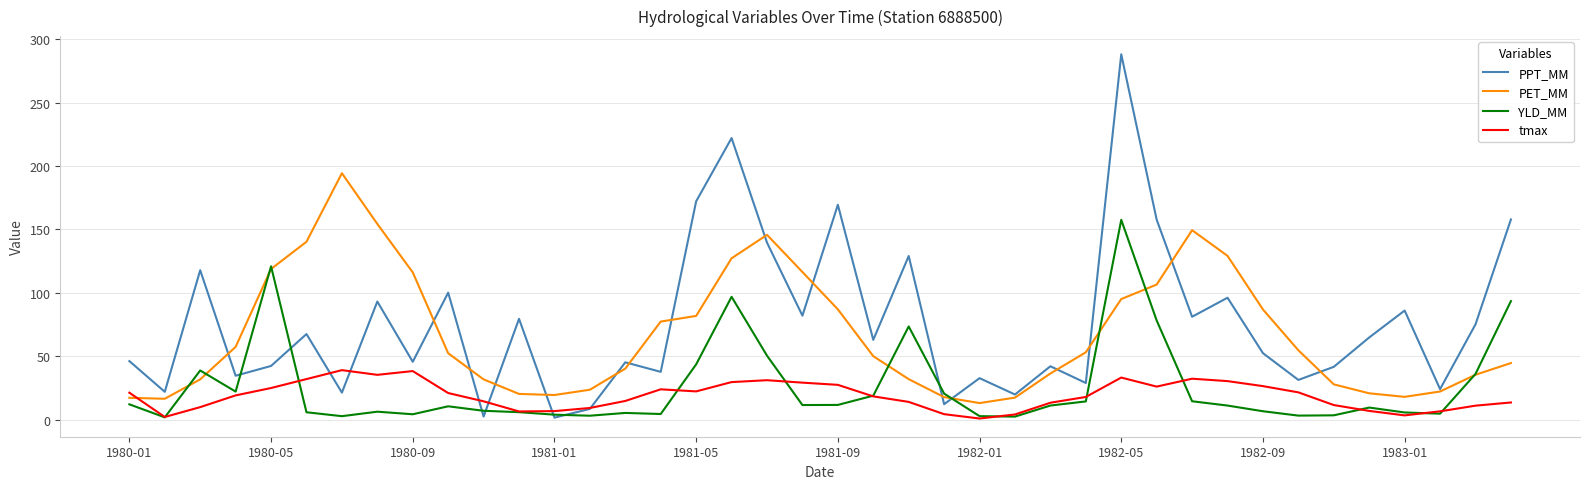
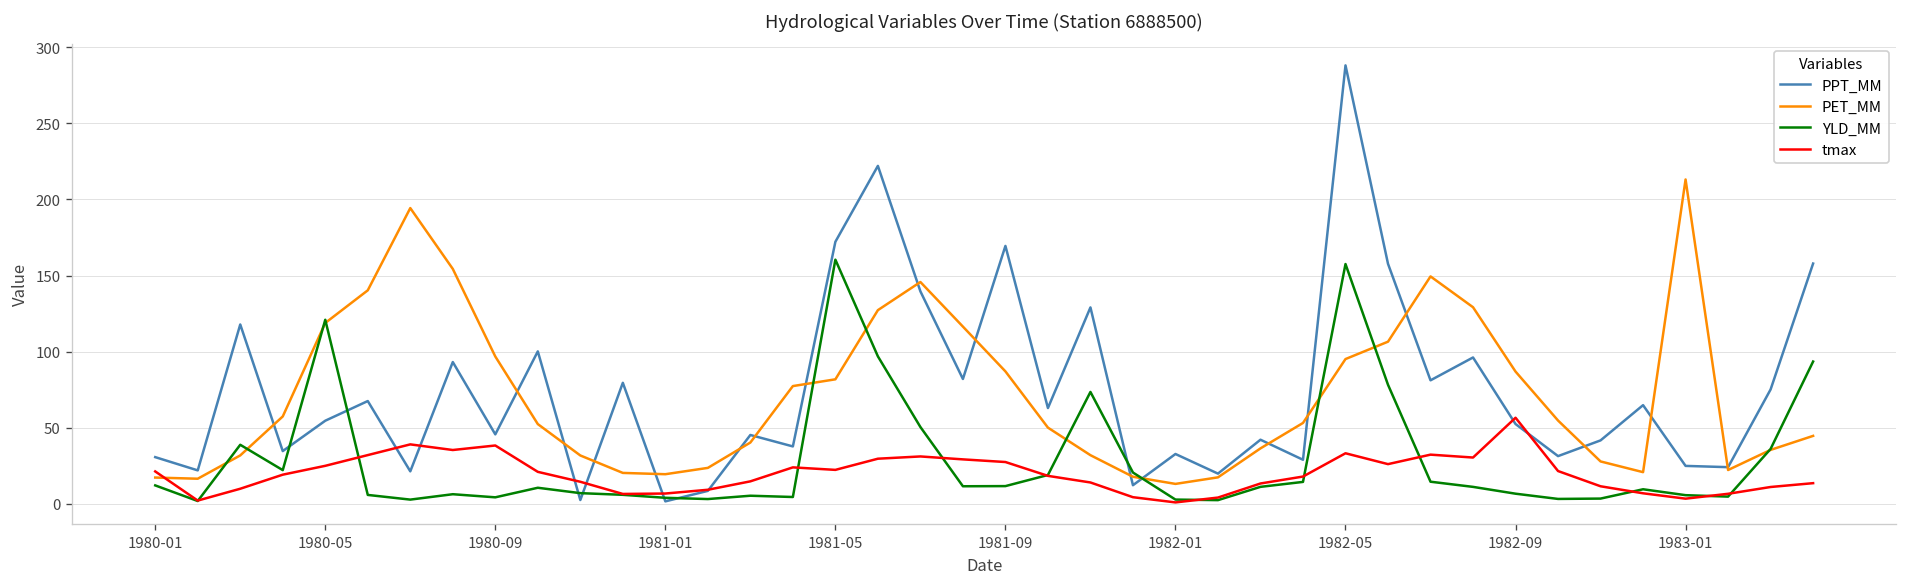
  {
    "PPT_MM": {
-     "1980-01": 46,
-     "1980-05": 42,
+     "1980-01": 31,
+     "1980-05": 55,
      "1980-09": 46,
      "1981-01": 2,
      "1981-05": 172,
      "1981-09": 169,
      "1982-01": 33,
      "1982-05": 288,
      "1982-09": 52,
-     "1983-01": 86
+     "1983-01": 25
    },
    "PET_MM": {
      "1980-01": 17,
      "1980-05": 119,
-     "1980-09": 116,
+     "1980-09": 97,
      "1981-01": 19,
      "1981-05": 82,
      "1981-09": 87,
      "1982-01": 13,
      "1982-05": 95,
      "1982-09": 87,
-     "1983-01": 18
+     "1983-01": 213
    },
    "YLD_MM": {
      "1980-01": 12,
      "1980-05": 121,
      "1980-09": 4,
      "1981-01": 4,
-     "1981-05": 44,
+     "1981-05": 160,
      "1981-09": 12,
      "1982-05": 158,
      "1982-09": 7,
      "1983-01": 6
    },
    "tmax": {
      "1980-01": 21,
      "1980-05": 25,
      "1980-09": 38,
      "1981-01": 7,
      "1981-05": 22,
      "1981-09": 27,
      "1982-05": 33,
-     "1982-09": 26,
+     "1982-09": 57,
      "1983-01": 3
    }
  }
